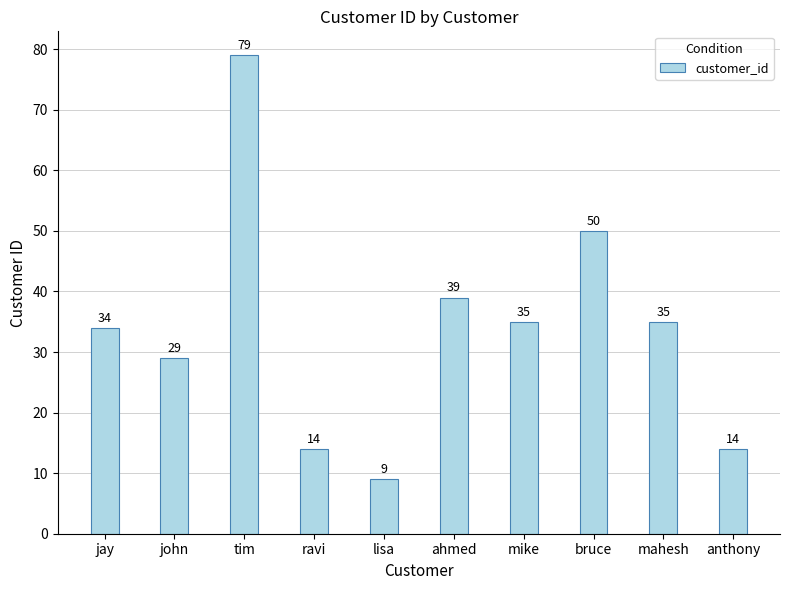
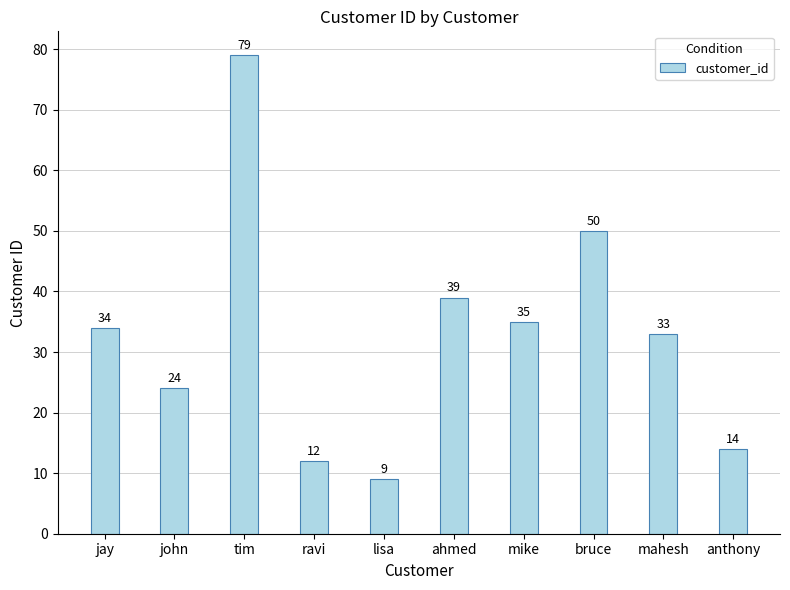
  {
    "jay": 34,
-   "john": 29,
+   "john": 24,
    "tim": 79,
-   "ravi": 14,
+   "ravi": 12,
    "lisa": 9,
    "ahmed": 39,
    "mike": 35,
    "bruce": 50,
-   "mahesh": 35,
+   "mahesh": 33,
    "anthony": 14
  }
